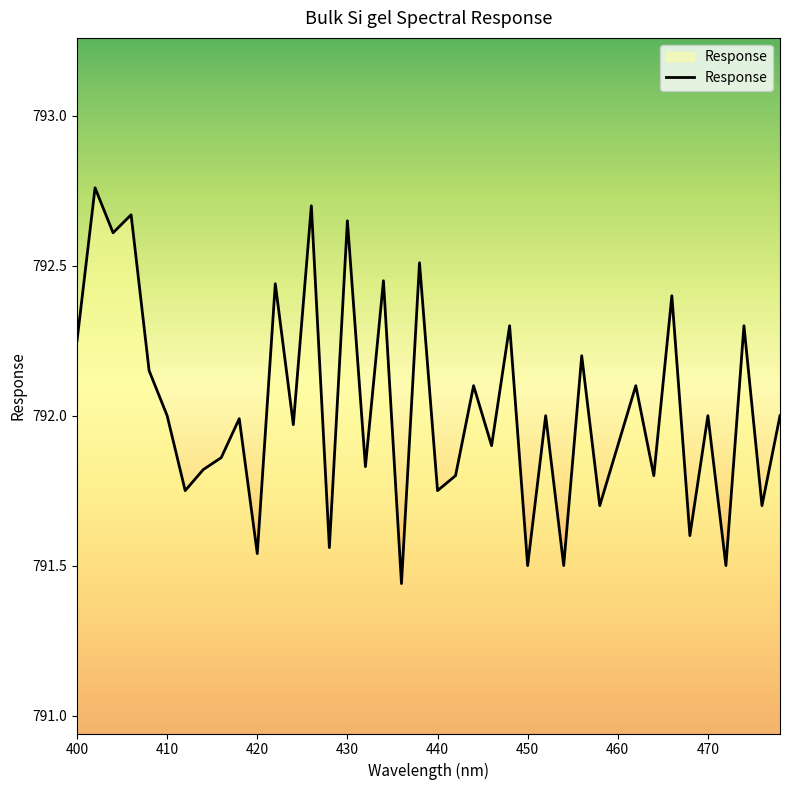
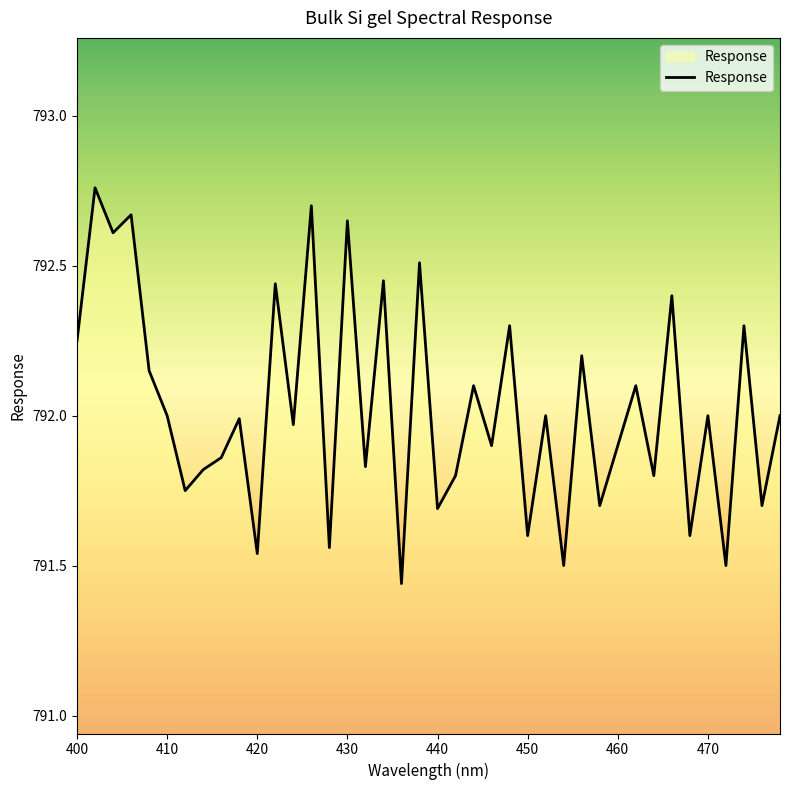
  {
    "400": 792.25,
    "410": 792.00,
    "420": 791.54,
    "430": 792.65,
-   "440": 791.75,
-   "450": 791.5,
+   "440": 791.69,
+   "450": 791.6,
    "460": 791.90,
    "470": 792.00
  }
